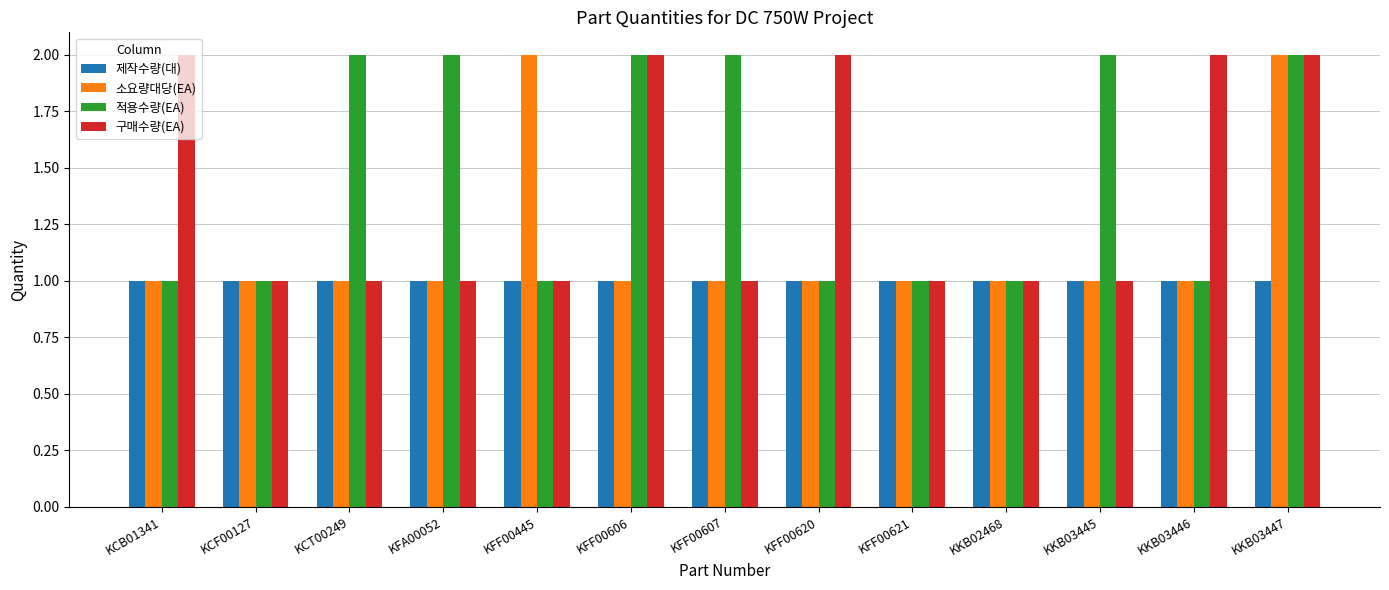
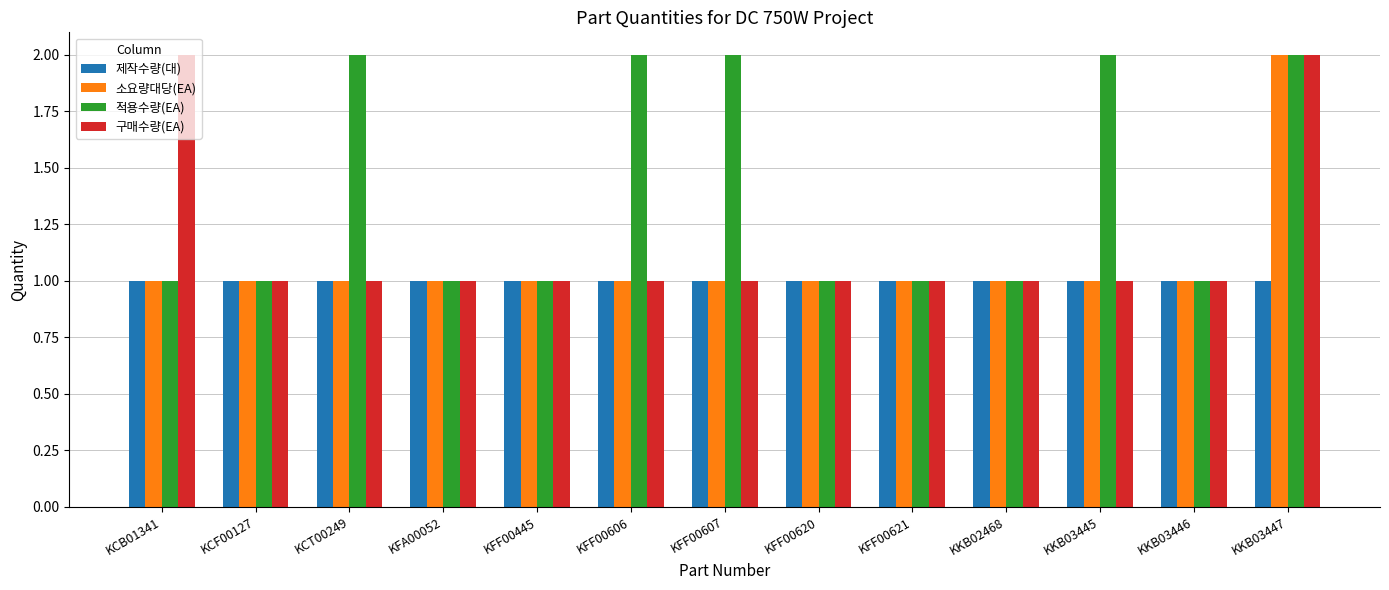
  {
    "제작수량(대)": {
      "KCB01341": 1,
      "KCF00127": 1,
      "KCT00249": 1,
      "KFA00052": 1,
      "KFF00445": 1,
      "KFF00606": 1,
      "KFF00607": 1,
      "KFF00620": 1,
      "KFF00621": 1,
      "KKB02468": 1,
      "KKB03445": 1,
      "KKB03446": 1,
      "KKB03447": 1
    },
    "소요량대당(EA)": {
      "KCB01341": 1,
      "KCF00127": 1,
      "KCT00249": 1,
      "KFA00052": 1,
-     "KFF00445": 2,
+     "KFF00445": 1,
      "KFF00606": 1,
      "KFF00607": 1,
      "KFF00620": 1,
      "KFF00621": 1,
      "KKB02468": 1,
      "KKB03445": 1,
      "KKB03446": 1,
      "KKB03447": 2
    },
    "적용수량(EA)": {
      "KCB01341": 1,
      "KCF00127": 1,
      "KCT00249": 2,
-     "KFA00052": 2,
+     "KFA00052": 1,
      "KFF00445": 1,
      "KFF00606": 2,
      "KFF00607": 2,
      "KFF00620": 1,
      "KFF00621": 1,
      "KKB02468": 1,
      "KKB03445": 2,
      "KKB03446": 1,
      "KKB03447": 2
    },
    "구매수량(EA)": {
      "KCF00127": 1,
      "KCT00249": 1,
      "KFA00052": 1,
      "KFF00445": 1,
-     "KFF00606": 2,
+     "KFF00606": 1,
      "KFF00607": 1,
-     "KFF00620": 2,
+     "KFF00620": 1,
      "KFF00621": 1,
      "KKB02468": 1,
      "KKB03445": 1,
-     "KKB03446": 2,
+     "KKB03446": 1,
      "KKB03447": 2
    }
  }
